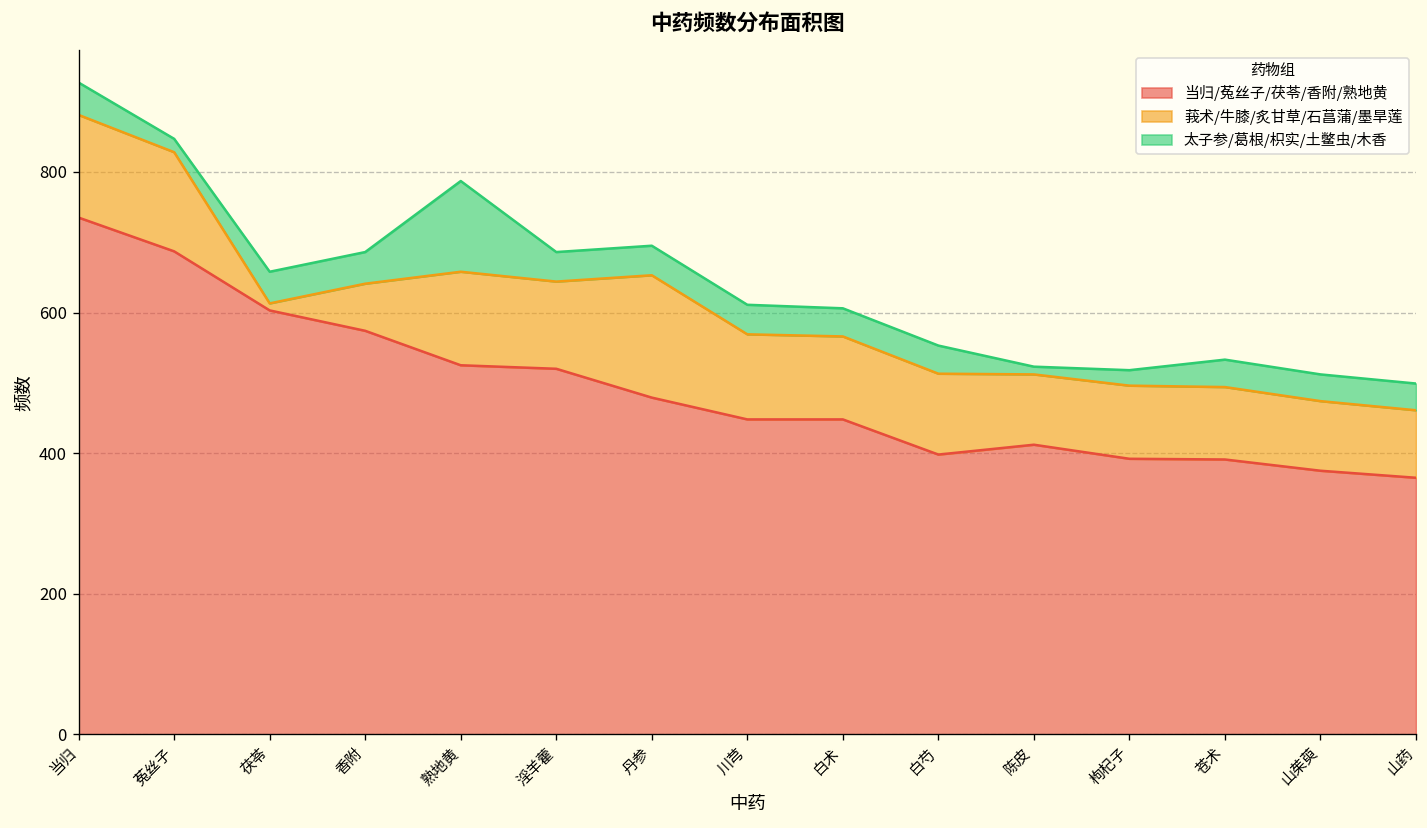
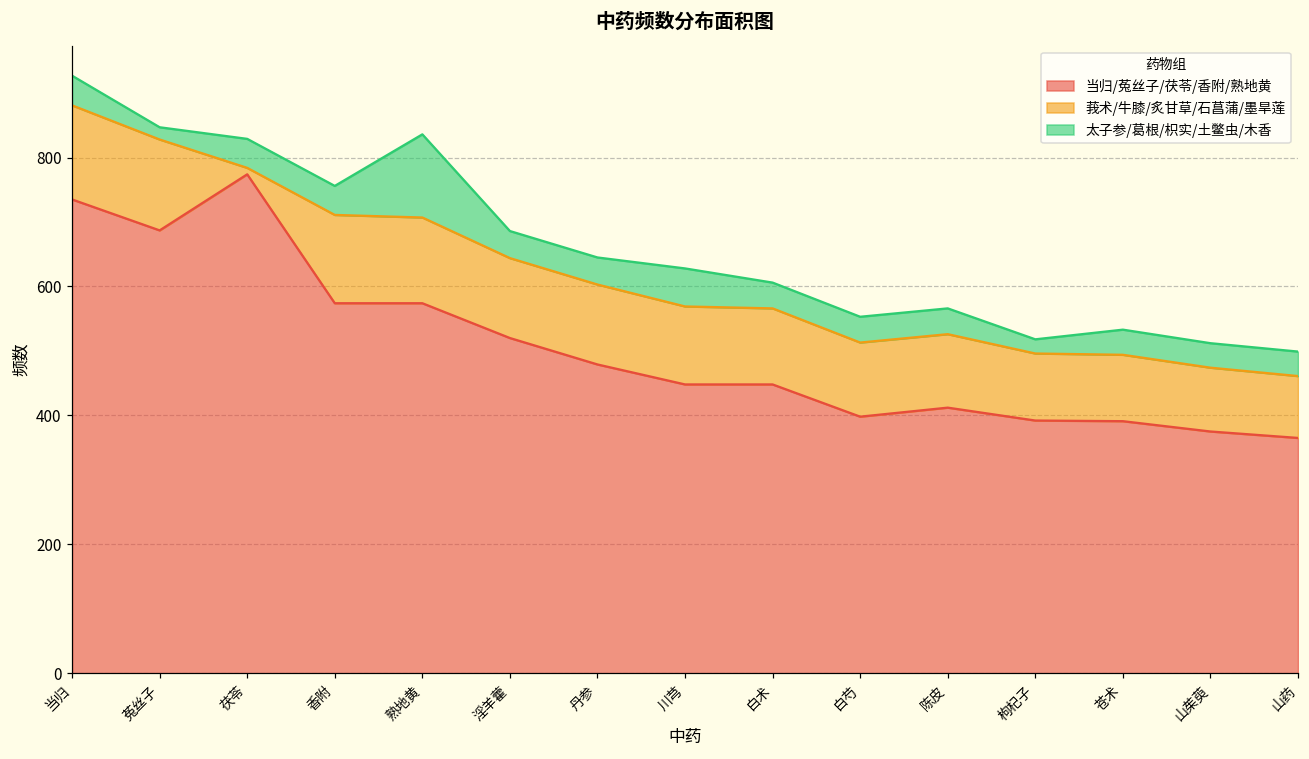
  {
    "当归/菟丝子/茯苓/香附/熟地黄": {
      "当归": 740,
      "菟丝子": 690,
-     "茯苓": 600,
+     "茯苓": 770,
      "香附": 570,
-     "熟地黄": 530,
+     "熟地黄": 570,
      "淫羊藿": 520,
      "丹参": 480,
      "川芎": 450,
      "白术": 450,
      "白芍": 400,
      "陈皮": 410,
      "枸杞子": 390,
      "苍术": 390,
      "山茱萸": 380,
      "山药": 370
    },
    "莪术/牛膝/炙甘草/石菖蒲/墨旱莲": {
      "当归": 150,
      "菟丝子": 140,
      "茯苓": 10,
-     "香附": 70,
+     "香附": 140,
      "熟地黄": 130,
      "淫羊藿": 120,
-     "丹参": 170,
+     "丹参": 120,
      "川芎": 120,
      "白术": 120,
      "白芍": 120,
-     "陈皮": 100,
+     "陈皮": 110,
      "枸杞子": 100,
      "苍术": 100,
      "山茱萸": 100,
      "山药": 100
    },
    "太子参/葛根/枳实/土鳖虫/木香": {
      "当归": 50,
      "菟丝子": 20,
      "茯苓": 50,
      "香附": 50,
      "熟地黄": 130,
      "淫羊藿": 40,
      "丹参": 40,
-     "川芎": 40,
+     "川芎": 60,
      "白术": 40,
      "白芍": 40,
-     "陈皮": 10,
+     "陈皮": 40,
      "枸杞子": 20,
      "苍术": 40,
      "山茱萸": 40,
      "山药": 40
    }
  }
